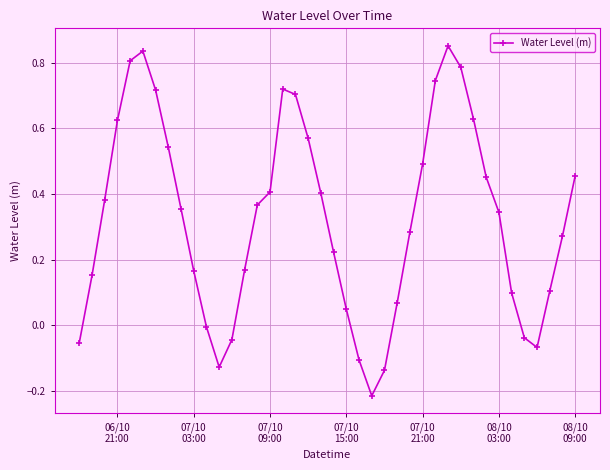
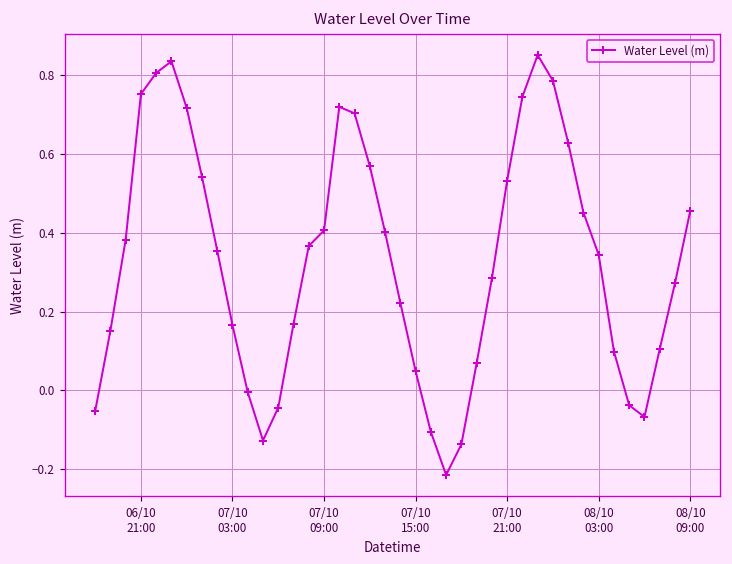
  {
-   "06/10 21:00": 0.62,
+   "06/10 21:00": 0.75,
    "07/10 03:00": 0.17,
    "07/10 09:00": 0.41,
    "07/10 15:00": 0.05,
-   "07/10 21:00": 0.49,
+   "07/10 21:00": 0.53,
    "08/10 03:00": 0.34,
    "08/10 09:00": 0.46
  }
